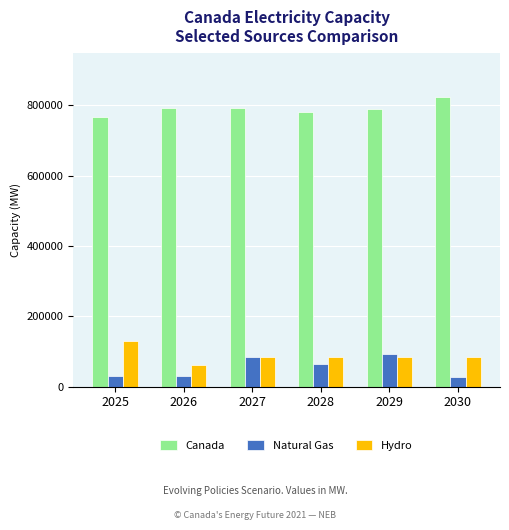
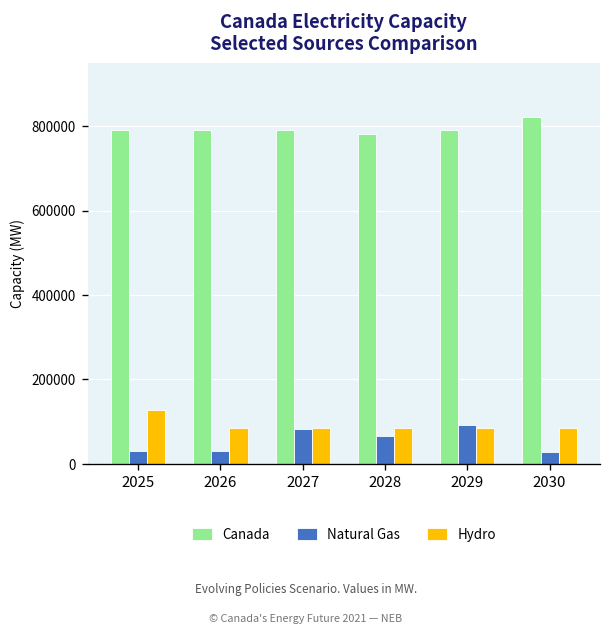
  {
    "Canada": {
-     "2025": 770000,
+     "2025": 790000,
      "2026": 790000,
      "2027": 790000,
      "2028": 780000,
      "2029": 790000,
      "2030": 820000
    },
    "Natural Gas": {
      "2025": 30000,
      "2026": 30000,
      "2027": 80000,
      "2028": 60000,
      "2029": 90000,
      "2030": 30000
    },
    "Hydro": {
      "2025": 130000,
-     "2026": 60000,
+     "2026": 80000,
      "2027": 80000,
      "2028": 80000,
      "2029": 80000,
      "2030": 80000
    }
  }
